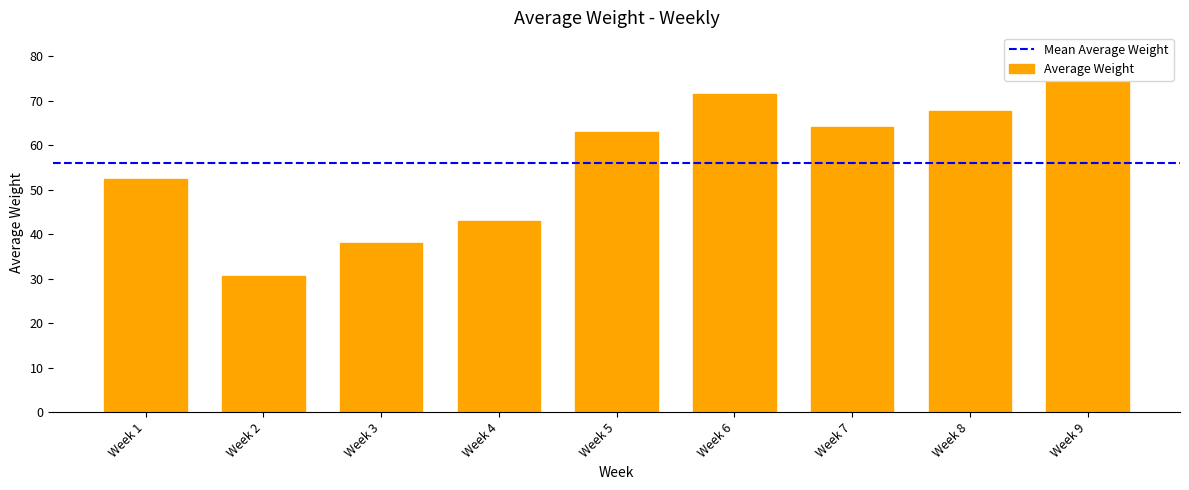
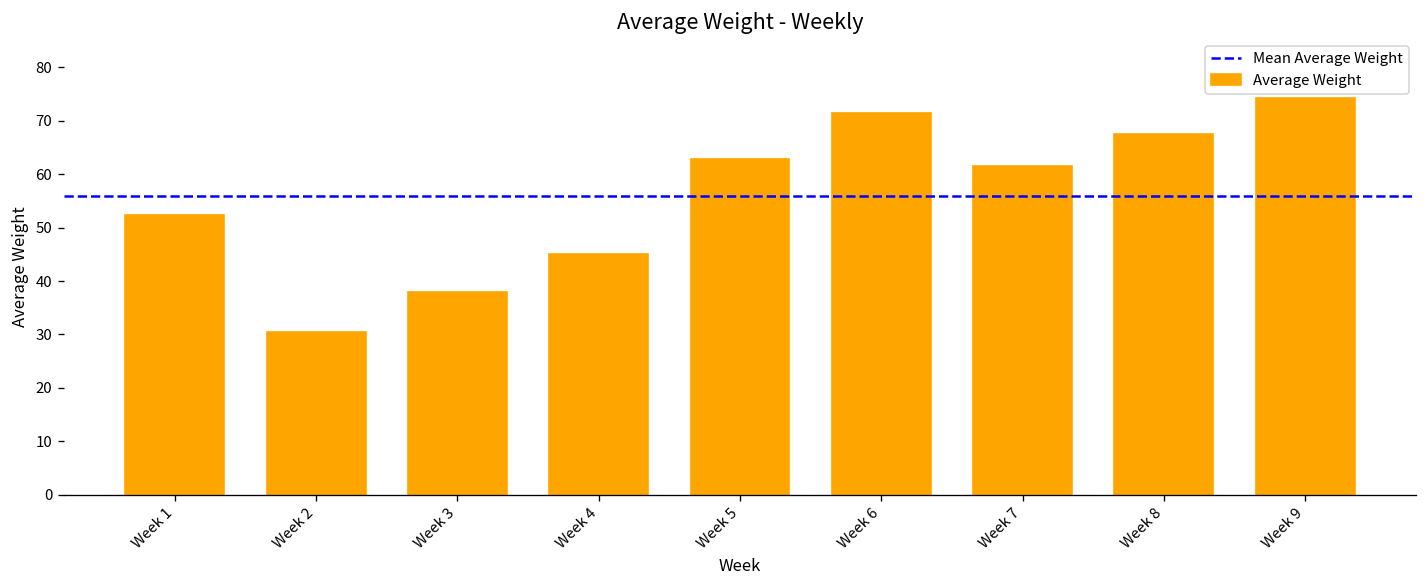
  {
    "Week 1": 52,
    "Week 2": 31,
    "Week 3": 38,
-   "Week 4": 43,
+   "Week 4": 45,
    "Week 5": 63,
    "Week 6": 72,
-   "Week 7": 64,
+   "Week 7": 62,
    "Week 8": 68,
    "Week 9": 74
  }
